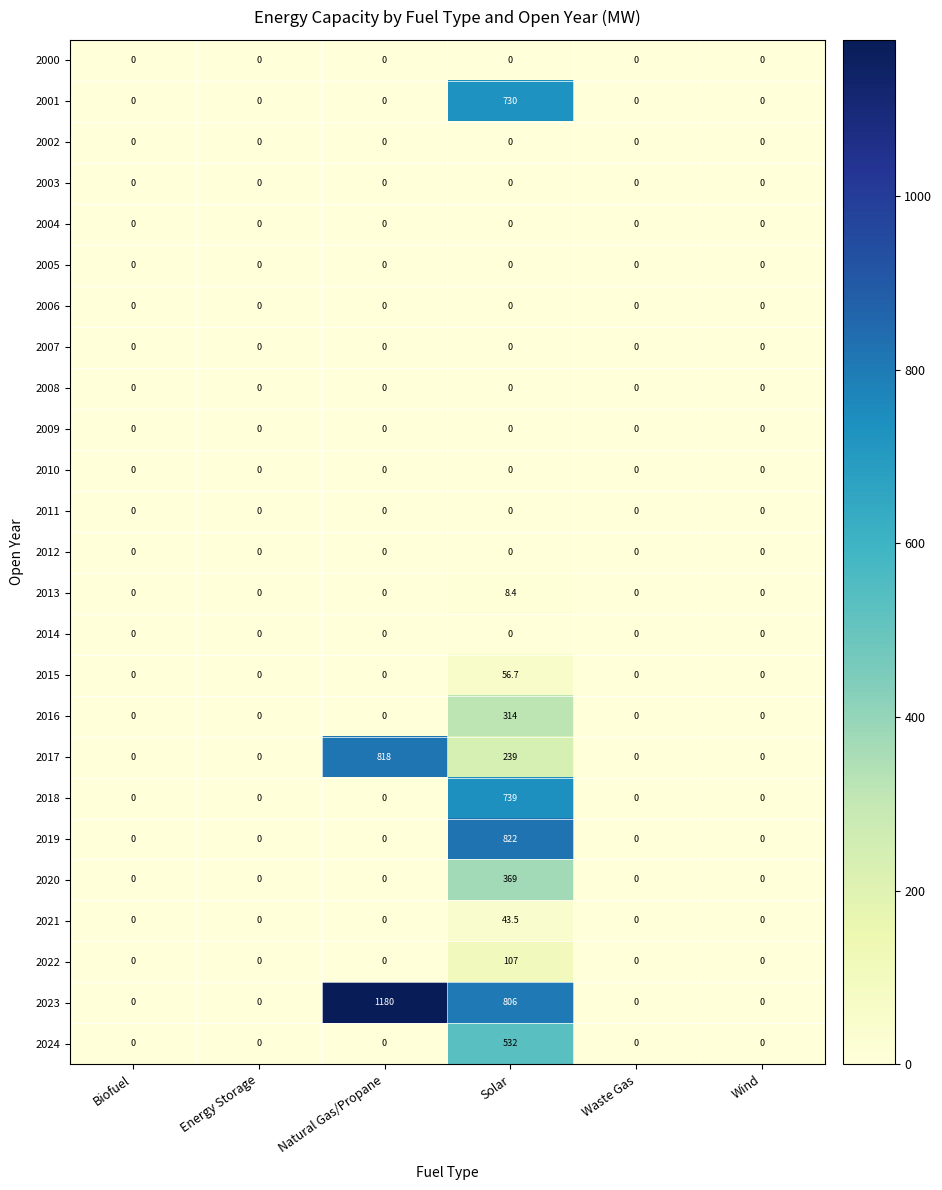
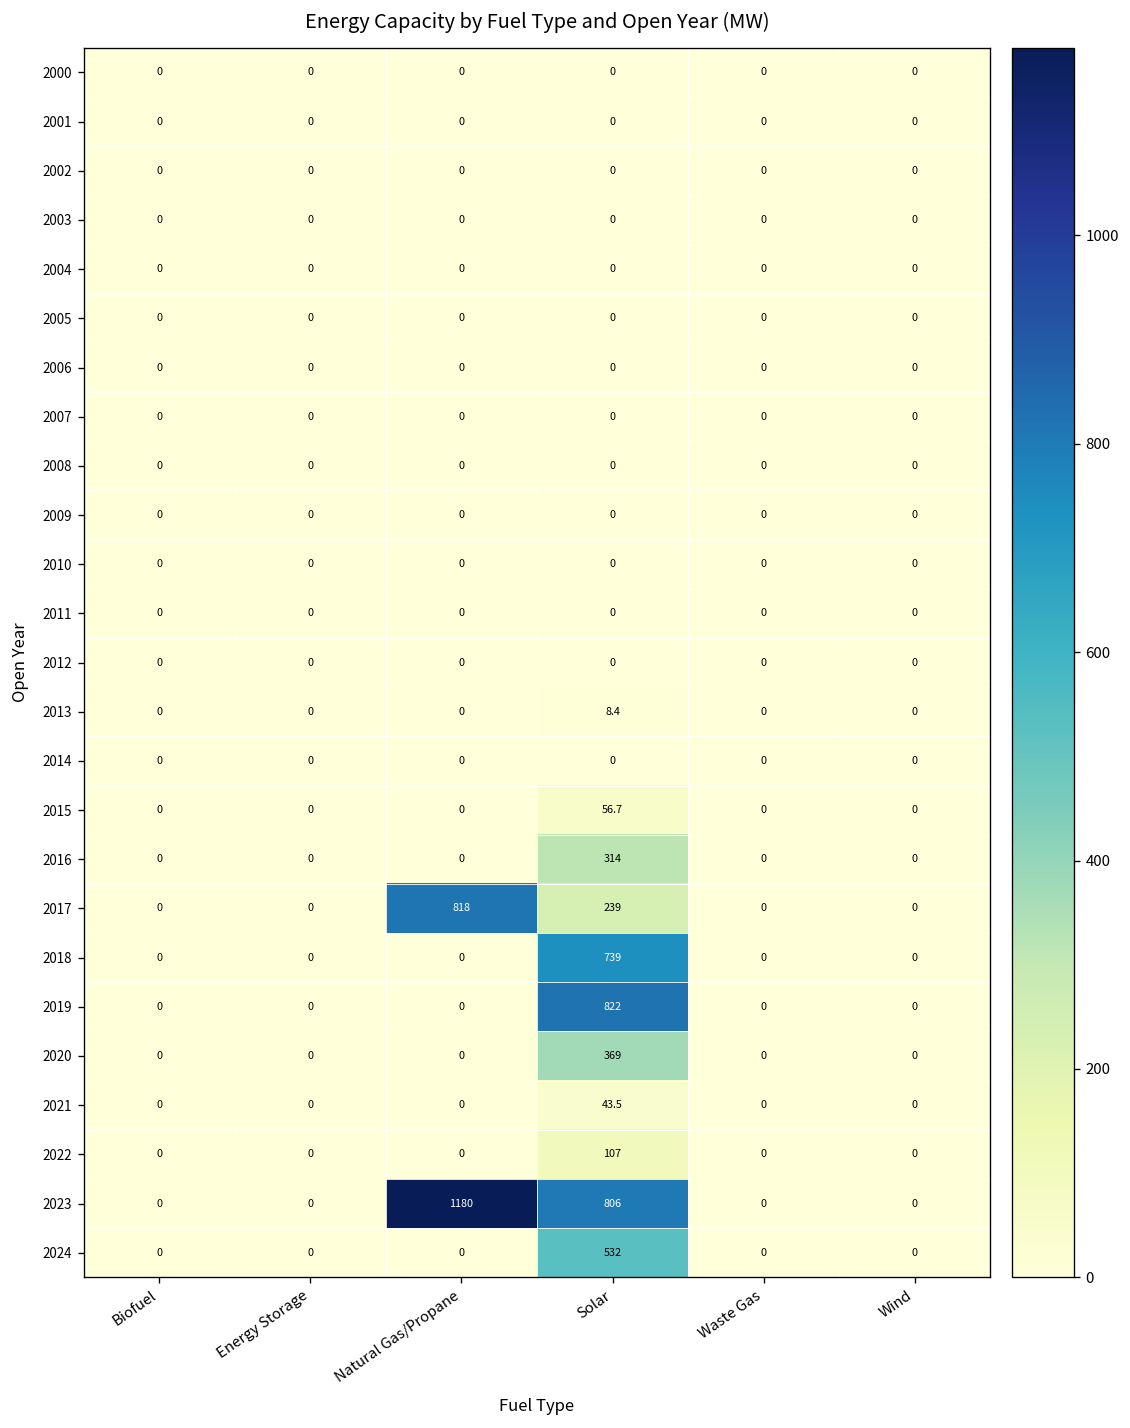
  {
    "2000": {
      "Biofuel": 0,
      "Energy Storage": 0,
      "Natural Gas/Propane": 0,
      "Solar": 0,
      "Waste Gas": 0,
      "Wind": 0
    },
    "2001": {
      "Biofuel": 0,
      "Energy Storage": 0,
      "Natural Gas/Propane": 0,
-     "Solar": 730,
+     "Solar": 0,
      "Waste Gas": 0,
      "Wind": 0
    },
    "2002": {
      "Biofuel": 0,
      "Energy Storage": 0,
      "Natural Gas/Propane": 0,
      "Solar": 0,
      "Waste Gas": 0,
      "Wind": 0
    },
    "2003": {
      "Biofuel": 0,
      "Energy Storage": 0,
      "Natural Gas/Propane": 0,
      "Solar": 0,
      "Waste Gas": 0,
      "Wind": 0
    },
    "2004": {
      "Biofuel": 0,
      "Energy Storage": 0,
      "Natural Gas/Propane": 0,
      "Solar": 0,
      "Waste Gas": 0,
      "Wind": 0
    },
    "2005": {
      "Biofuel": 0,
      "Energy Storage": 0,
      "Natural Gas/Propane": 0,
      "Solar": 0,
      "Waste Gas": 0,
      "Wind": 0
    },
    "2006": {
      "Biofuel": 0,
      "Energy Storage": 0,
      "Natural Gas/Propane": 0,
      "Solar": 0,
      "Waste Gas": 0,
      "Wind": 0
    },
    "2007": {
      "Biofuel": 0,
      "Energy Storage": 0,
      "Natural Gas/Propane": 0,
      "Solar": 0,
      "Waste Gas": 0,
      "Wind": 0
    },
    "2008": {
      "Biofuel": 0,
      "Energy Storage": 0,
      "Natural Gas/Propane": 0,
      "Solar": 0,
      "Waste Gas": 0,
      "Wind": 0
    },
    "2009": {
      "Biofuel": 0,
      "Energy Storage": 0,
      "Natural Gas/Propane": 0,
      "Solar": 0,
      "Waste Gas": 0,
      "Wind": 0
    },
    "2010": {
      "Biofuel": 0,
      "Energy Storage": 0,
      "Natural Gas/Propane": 0,
      "Solar": 0,
      "Waste Gas": 0,
      "Wind": 0
    },
    "2011": {
      "Biofuel": 0,
      "Energy Storage": 0,
      "Natural Gas/Propane": 0,
      "Solar": 0,
      "Waste Gas": 0,
      "Wind": 0
    },
    "2012": {
      "Biofuel": 0,
      "Energy Storage": 0,
      "Natural Gas/Propane": 0,
      "Solar": 0,
      "Waste Gas": 0,
      "Wind": 0
    },
    "2013": {
      "Biofuel": 0,
      "Energy Storage": 0,
      "Natural Gas/Propane": 0,
      "Solar": 8.4,
      "Waste Gas": 0,
      "Wind": 0
    },
    "2014": {
      "Biofuel": 0,
      "Energy Storage": 0,
      "Natural Gas/Propane": 0,
      "Solar": 0,
      "Waste Gas": 0,
      "Wind": 0
    },
    "2015": {
      "Biofuel": 0,
      "Energy Storage": 0,
      "Natural Gas/Propane": 0,
      "Solar": 56.7,
      "Waste Gas": 0,
      "Wind": 0
    },
    "2016": {
      "Biofuel": 0,
      "Energy Storage": 0,
      "Natural Gas/Propane": 0,
      "Solar": 314,
      "Waste Gas": 0,
      "Wind": 0
    },
    "2017": {
      "Biofuel": 0,
      "Energy Storage": 0,
      "Natural Gas/Propane": 818,
      "Solar": 239,
      "Waste Gas": 0,
      "Wind": 0
    },
    "2018": {
      "Biofuel": 0,
      "Energy Storage": 0,
      "Natural Gas/Propane": 0,
      "Solar": 739,
      "Waste Gas": 0,
      "Wind": 0
    },
    "2019": {
      "Biofuel": 0,
      "Energy Storage": 0,
      "Natural Gas/Propane": 0,
      "Solar": 822,
      "Waste Gas": 0,
      "Wind": 0
    },
    "2020": {
      "Biofuel": 0,
      "Energy Storage": 0,
      "Natural Gas/Propane": 0,
      "Solar": 369,
      "Waste Gas": 0,
      "Wind": 0
    },
    "2021": {
      "Biofuel": 0,
      "Energy Storage": 0,
      "Natural Gas/Propane": 0,
      "Solar": 43.5,
      "Waste Gas": 0,
      "Wind": 0
    },
    "2022": {
      "Biofuel": 0,
      "Energy Storage": 0,
      "Natural Gas/Propane": 0,
      "Solar": 107,
      "Waste Gas": 0,
      "Wind": 0
    },
    "2023": {
      "Biofuel": 0,
      "Energy Storage": 0,
      "Natural Gas/Propane": 1180,
      "Solar": 806,
      "Waste Gas": 0,
      "Wind": 0
    },
    "2024": {
      "Biofuel": 0,
      "Energy Storage": 0,
      "Natural Gas/Propane": 0,
      "Solar": 532,
      "Waste Gas": 0,
      "Wind": 0
    }
  }
